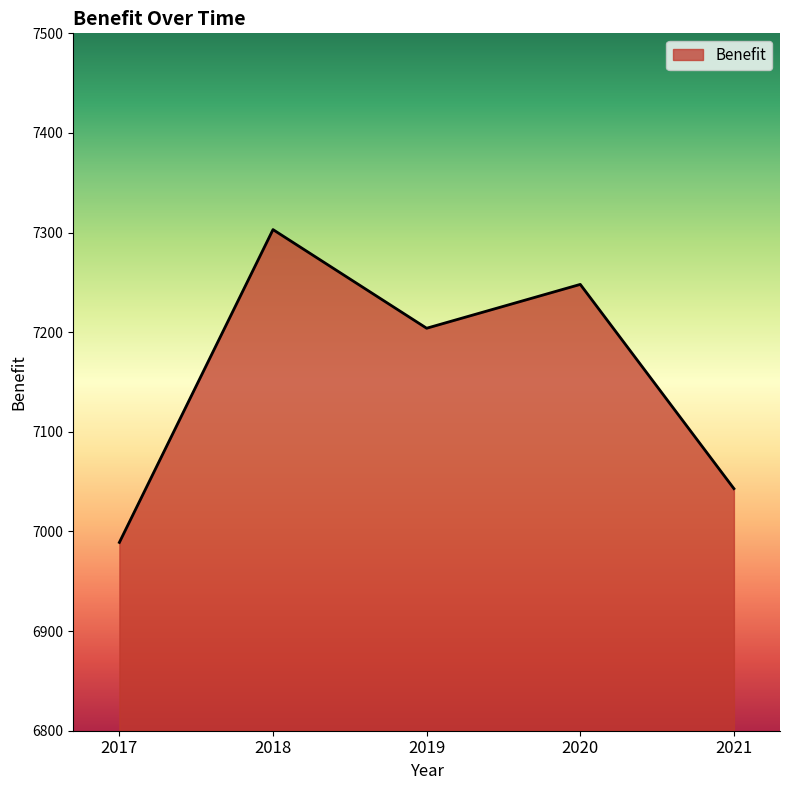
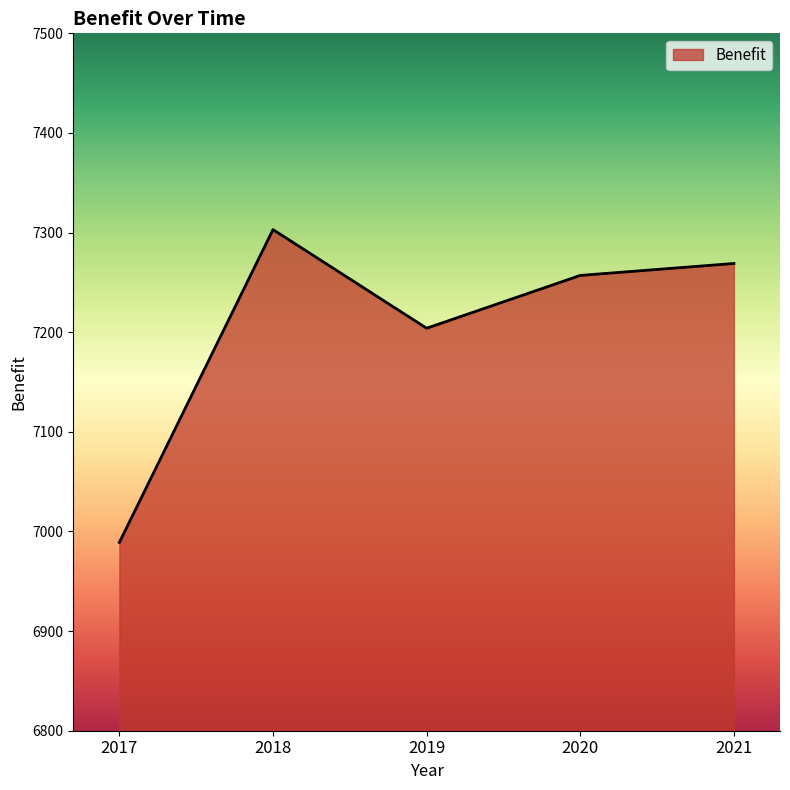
  {
    "2017": 6990,
    "2018": 7300,
    "2019": 7200,
-   "2020": 7250,
-   "2021": 7040
+   "2020": 7260,
+   "2021": 7270
  }
